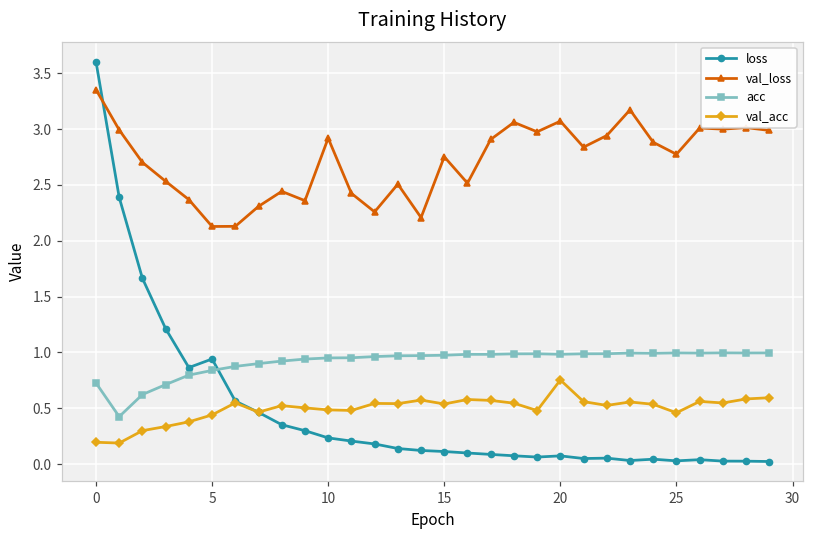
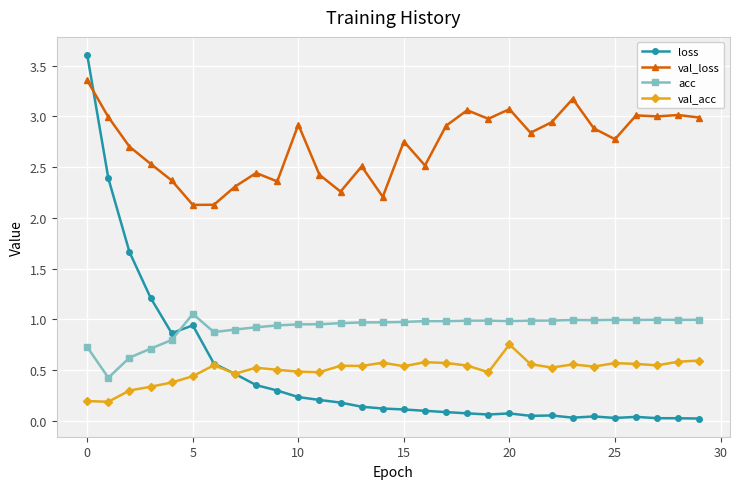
  {
    "loss": {
      "0": 3.60,
      "5": 0.94,
      "10": 0.23,
      "15": 0.11,
      "20": 0.07,
      "25": 0.03
    },
    "val_loss": {
      "0": 3.35,
      "5": 2.13,
      "10": 2.92,
      "15": 2.75,
      "20": 3.07,
      "25": 2.77
    },
    "acc": {
      "0": 0.73,
-     "5": 0.84,
+     "5": 1.05,
      "10": 0.95,
      "15": 0.97,
      "20": 0.98,
      "25": 1.00
    },
    "val_acc": {
      "0": 0.19,
      "5": 0.44,
      "10": 0.49,
      "15": 0.54,
      "20": 0.75,
-     "25": 0.46
+     "25": 0.57
    }
  }
